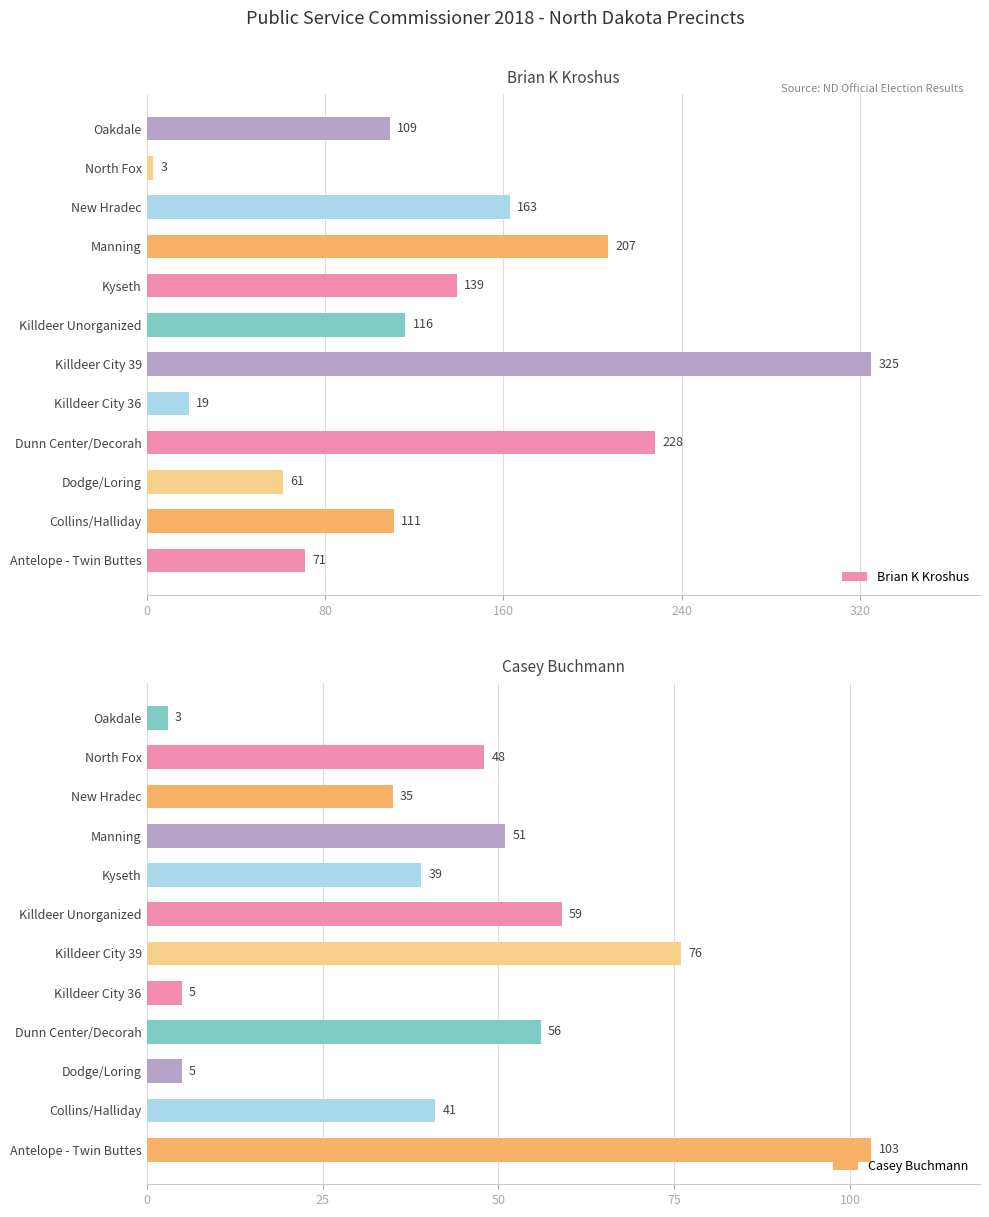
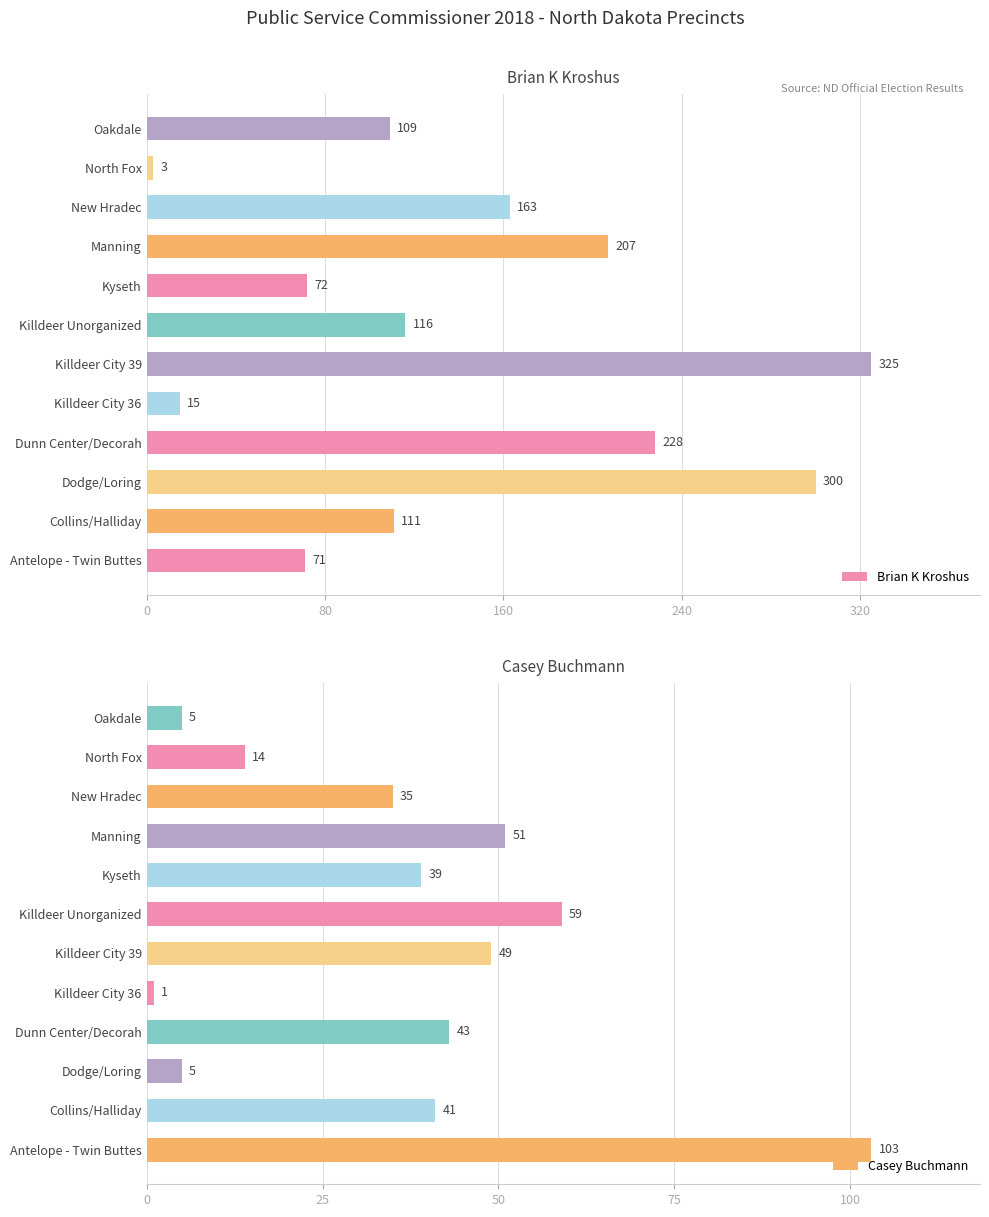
  {
    "Brian K Kroshus": {
      "Oakdale": 109,
      "North Fox": 3,
      "New Hradec": 163,
      "Manning": 207,
-     "Kyseth": 139,
+     "Kyseth": 72,
      "Killdeer Unorganized": 116,
      "Killdeer City 39": 325,
-     "Killdeer City 36": 19,
+     "Killdeer City 36": 15,
      "Dunn Center/Decorah": 228,
-     "Dodge/Loring": 61,
+     "Dodge/Loring": 300,
      "Collins/Halliday": 111,
      "Antelope - Twin Buttes": 71
    },
    "Casey Buchmann": {
-     "Oakdale": 3,
-     "North Fox": 48,
+     "Oakdale": 5,
+     "North Fox": 14,
      "New Hradec": 35,
      "Manning": 51,
      "Kyseth": 39,
      "Killdeer Unorganized": 59,
-     "Killdeer City 39": 76,
-     "Killdeer City 36": 5,
-     "Dunn Center/Decorah": 56,
+     "Killdeer City 39": 49,
+     "Killdeer City 36": 1,
+     "Dunn Center/Decorah": 43,
      "Dodge/Loring": 5,
      "Collins/Halliday": 41,
      "Antelope - Twin Buttes": 103
    }
  }
